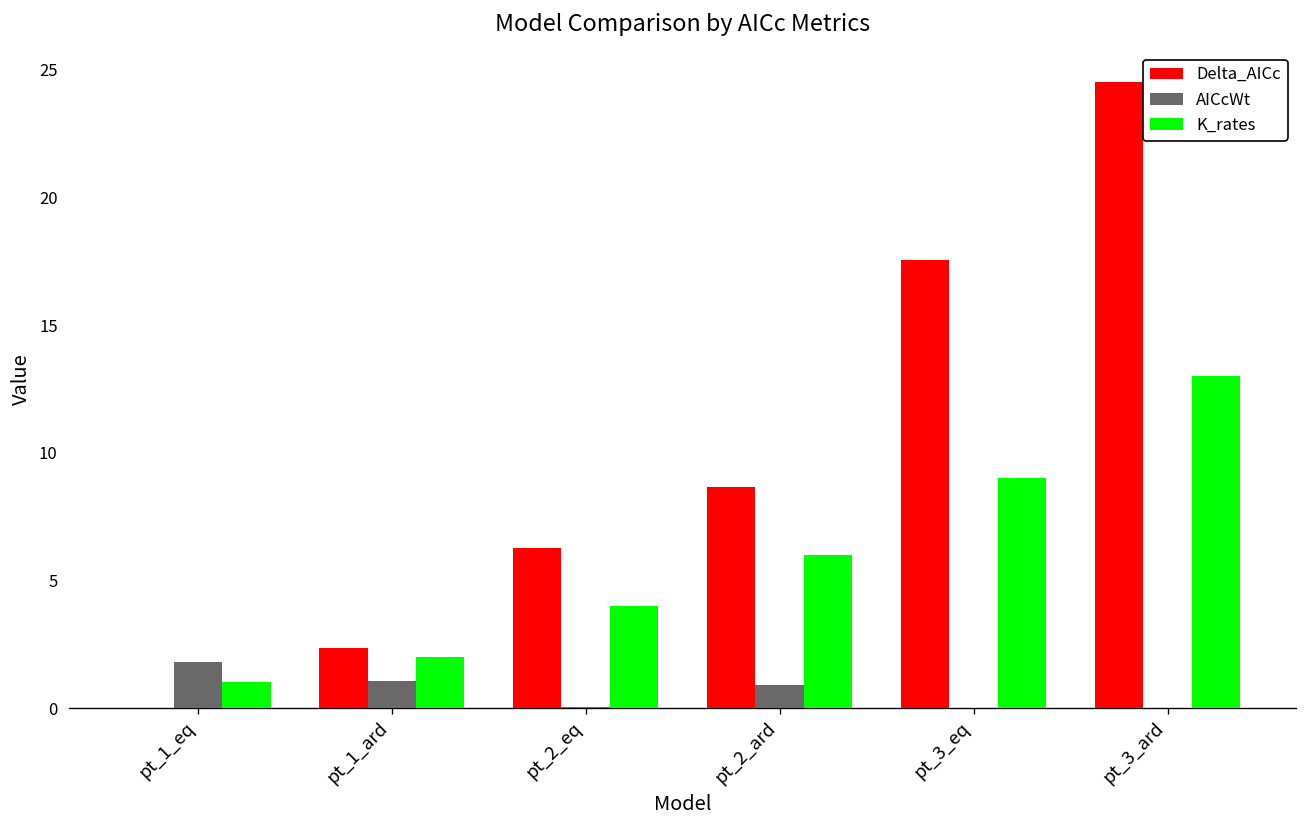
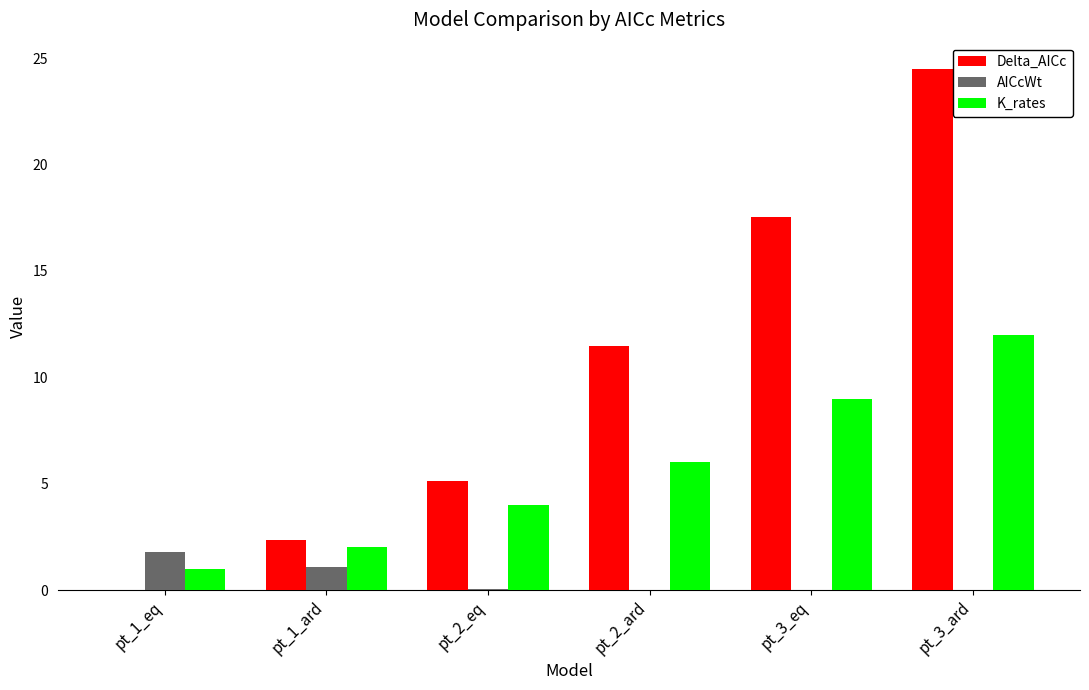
  {
    "Delta_AICc": {
      "pt_1_eq": 0.0,
      "pt_1_ard": 2.4,
-     "pt_2_eq": 6.3,
-     "pt_2_ard": 8.7,
+     "pt_2_eq": 5.1,
+     "pt_2_ard": 11.5,
      "pt_3_eq": 17.5,
      "pt_3_ard": 24.5
    },
    "AICcWt": {
      "pt_1_eq": 1.8,
      "pt_1_ard": 1.1,
-     "pt_2_ard": 0.9
+     "pt_2_ard": 0.0
    },
    "K_rates": {
      "pt_1_eq": 1,
      "pt_1_ard": 2,
      "pt_2_eq": 4,
      "pt_2_ard": 6,
      "pt_3_eq": 9,
-     "pt_3_ard": 13
+     "pt_3_ard": 12
    }
  }
